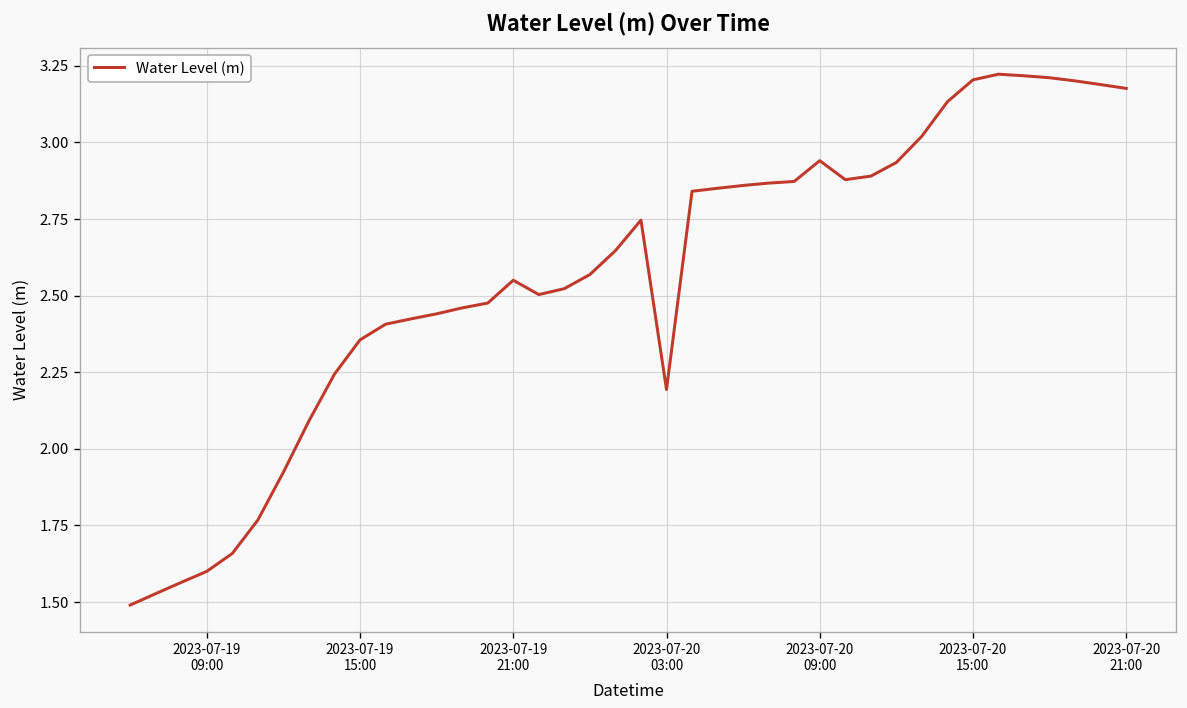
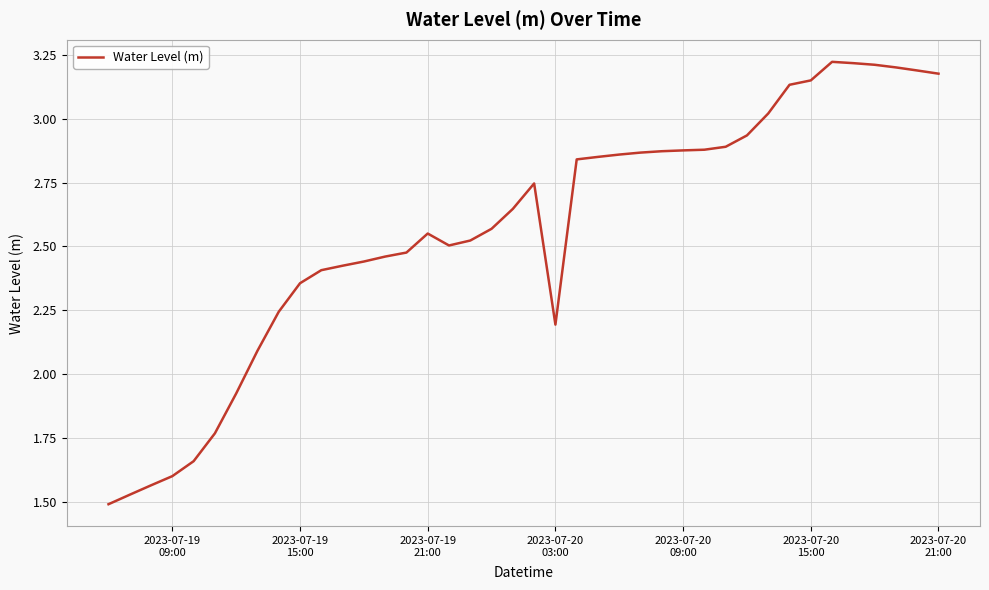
  {
    "2023-07-19 09:00": 1.60,
    "2023-07-19 15:00": 2.36,
    "2023-07-19 21:00": 2.55,
    "2023-07-20 03:00": 2.19,
-   "2023-07-20 09:00": 2.94,
-   "2023-07-20 15:00": 3.20,
+   "2023-07-20 09:00": 2.88,
+   "2023-07-20 15:00": 3.15,
    "2023-07-20 21:00": 3.18
  }
